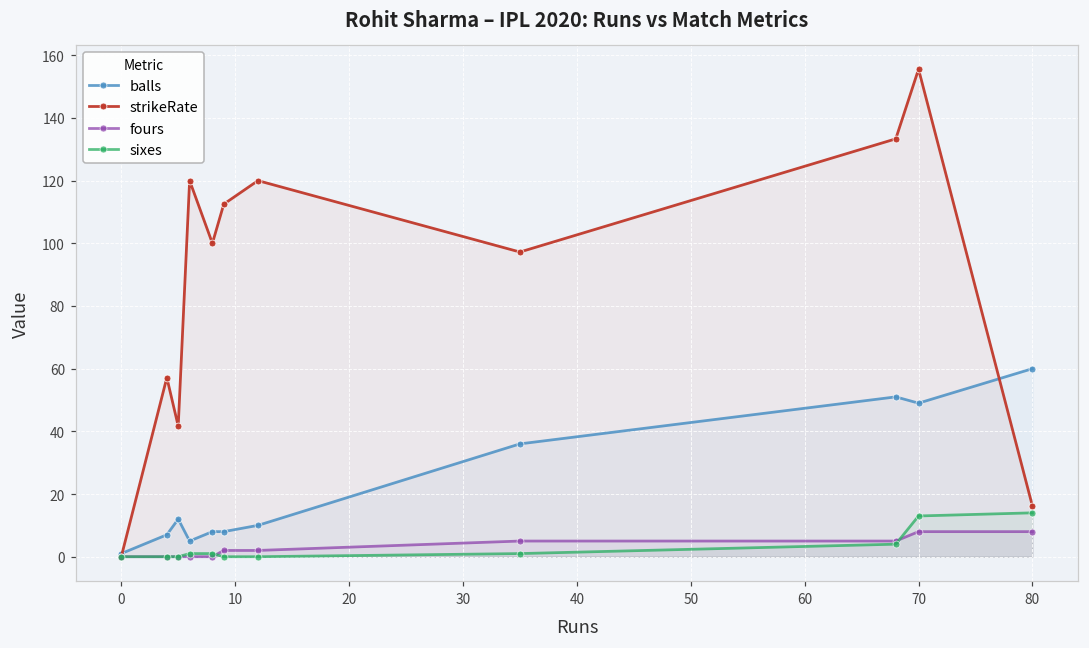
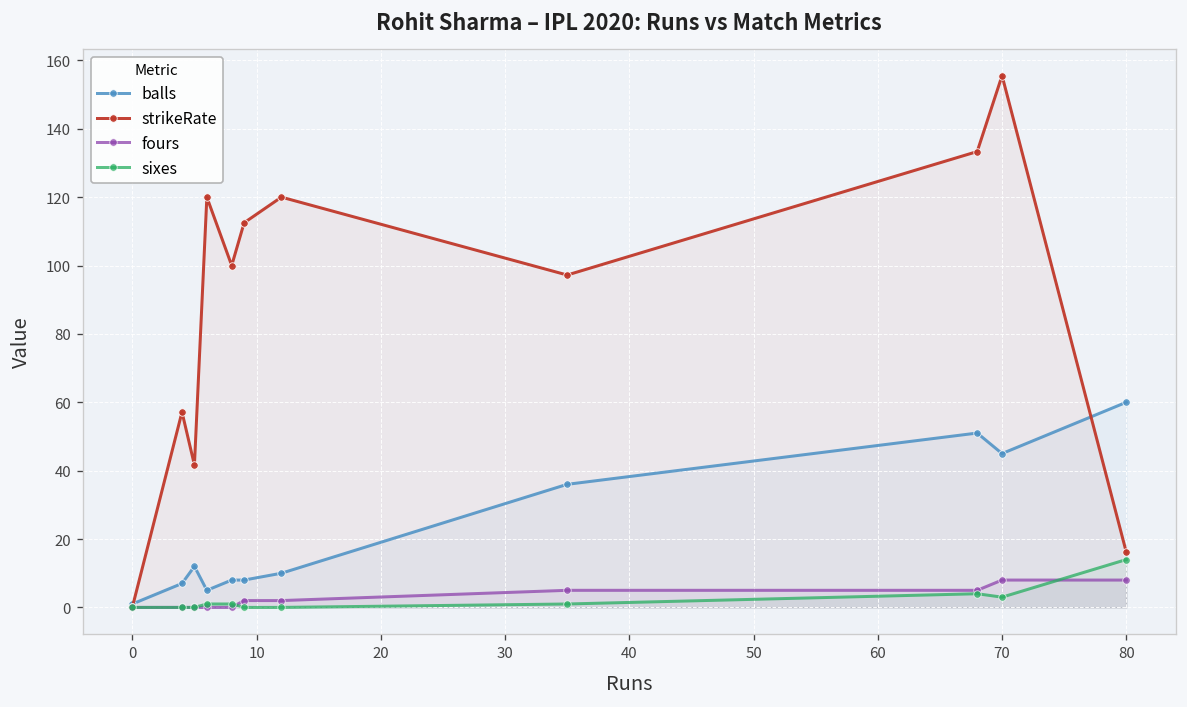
  {
    "balls": {
      "0": 1,
-     "70": 49,
+     "70": 45,
      "80": 60
    },
    "strikeRate": {
      "70": 156,
      "80": 16
    },
    "fours": {
      "70": 8,
      "80": 8
    },
    "sixes": {
-     "70": 13,
+     "70": 3,
      "80": 14
    }
  }
